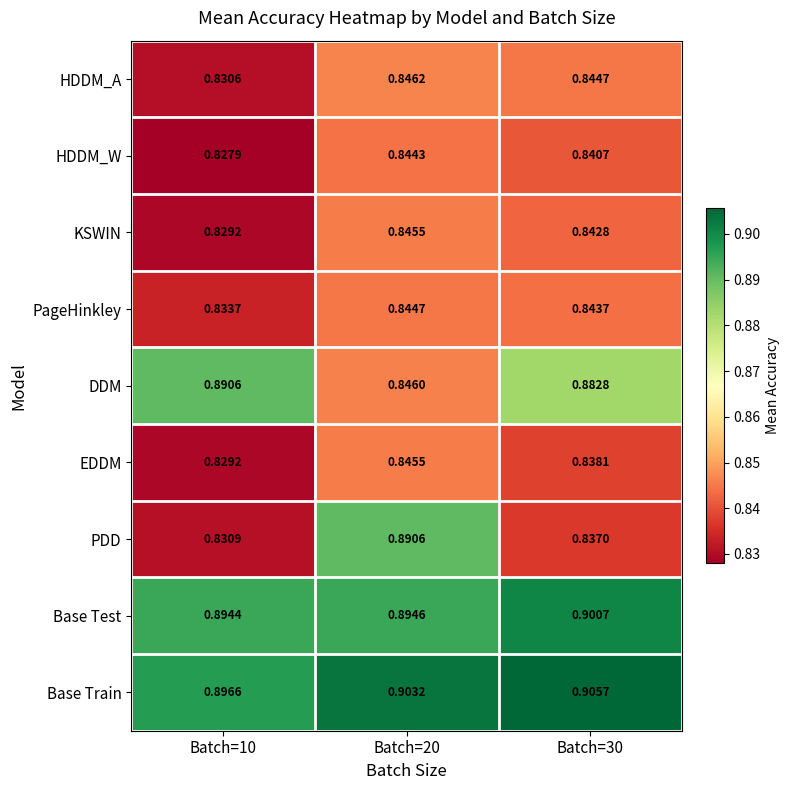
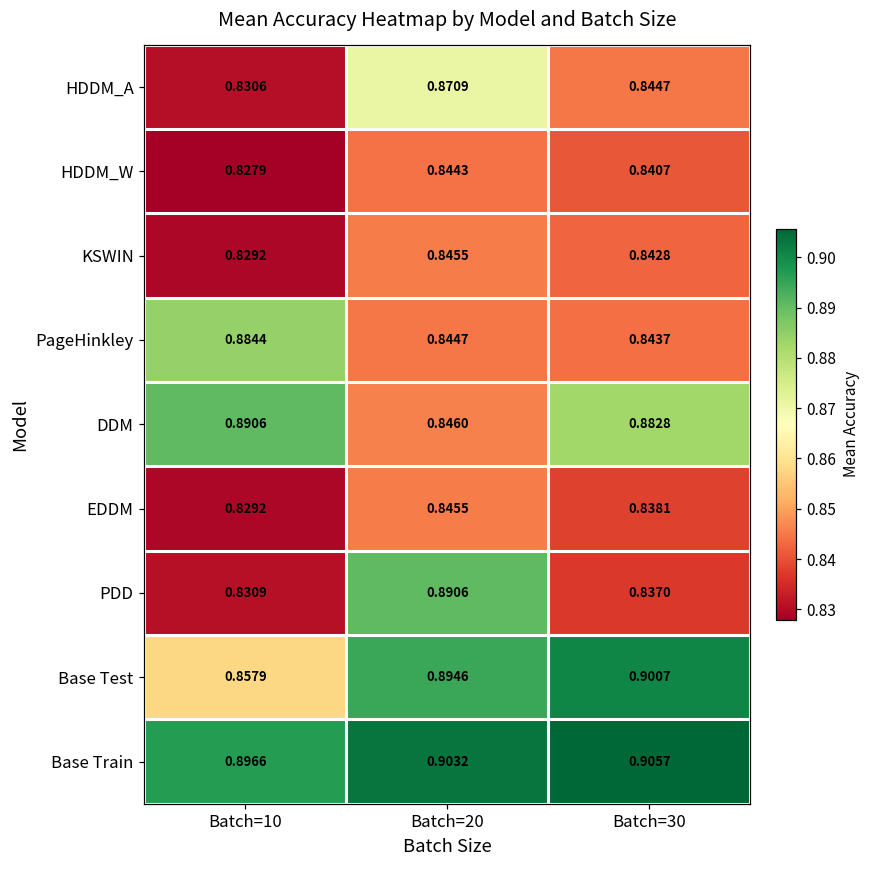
  {
    "HDDM_A": {
      "Batch=10": 0.8306,
-     "Batch=20": 0.8462,
+     "Batch=20": 0.8709,
      "Batch=30": 0.8447
    },
    "HDDM_W": {
      "Batch=10": 0.8279,
      "Batch=20": 0.8443,
      "Batch=30": 0.8407
    },
    "KSWIN": {
      "Batch=10": 0.8292,
      "Batch=20": 0.8455,
      "Batch=30": 0.8428
    },
    "PageHinkley": {
-     "Batch=10": 0.8337,
+     "Batch=10": 0.8844,
      "Batch=20": 0.8447,
      "Batch=30": 0.8437
    },
    "DDM": {
      "Batch=10": 0.8906,
      "Batch=20": 0.8460,
      "Batch=30": 0.8828
    },
    "EDDM": {
      "Batch=10": 0.8292,
      "Batch=20": 0.8455,
      "Batch=30": 0.8381
    },
    "PDD": {
      "Batch=10": 0.8309,
      "Batch=20": 0.8906,
      "Batch=30": 0.8370
    },
    "Base Test": {
-     "Batch=10": 0.8944,
+     "Batch=10": 0.8579,
      "Batch=20": 0.8946,
      "Batch=30": 0.9007
    },
    "Base Train": {
      "Batch=10": 0.8966,
      "Batch=20": 0.9032,
      "Batch=30": 0.9057
    }
  }
